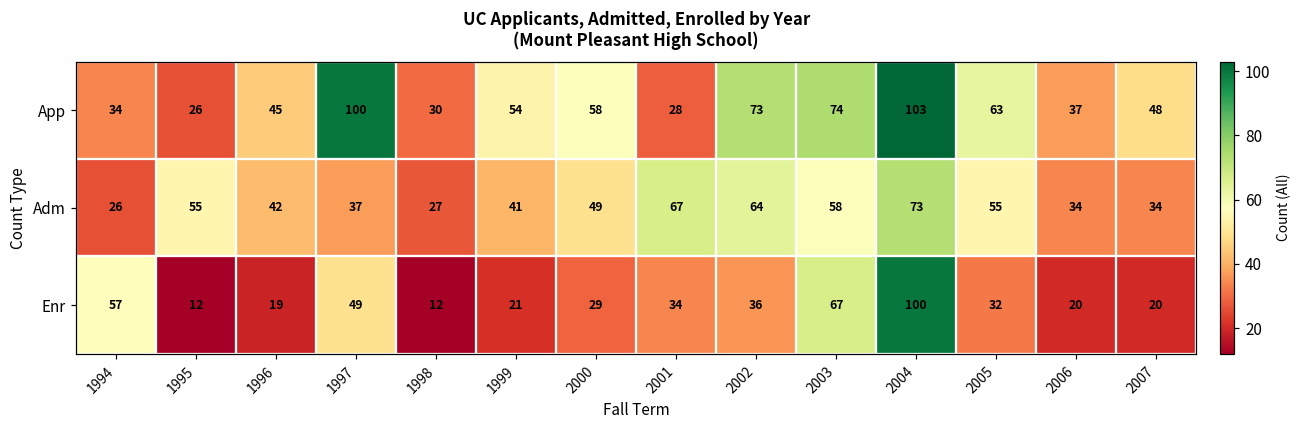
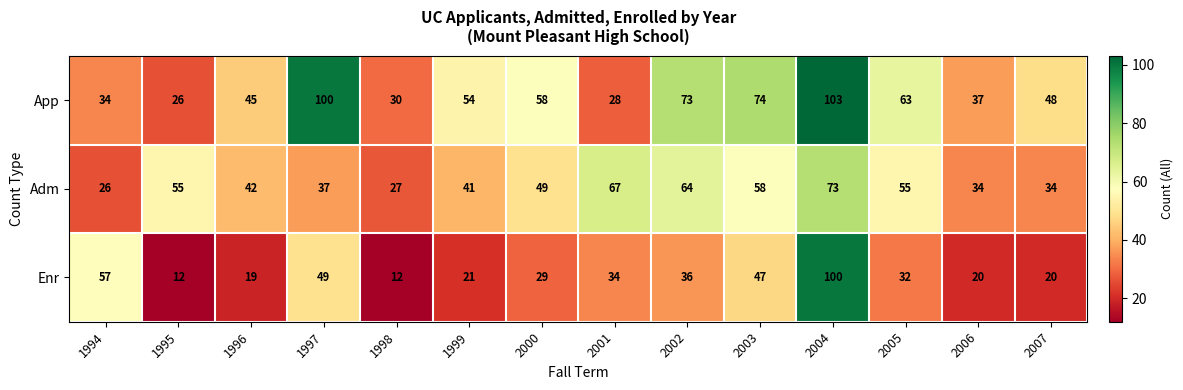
  {
    "App": {
      "1994": 34,
      "1995": 26,
      "1996": 45,
      "1997": 100,
      "1998": 30,
      "1999": 54,
      "2000": 58,
      "2001": 28,
      "2002": 73,
      "2003": 74,
      "2004": 103,
      "2005": 63,
      "2006": 37,
      "2007": 48
    },
    "Adm": {
      "1994": 26,
      "1995": 55,
      "1996": 42,
      "1997": 37,
      "1998": 27,
      "1999": 41,
      "2000": 49,
      "2001": 67,
      "2002": 64,
      "2003": 58,
      "2004": 73,
      "2005": 55,
      "2006": 34,
      "2007": 34
    },
    "Enr": {
      "1994": 57,
      "1995": 12,
      "1996": 19,
      "1997": 49,
      "1998": 12,
      "1999": 21,
      "2000": 29,
      "2001": 34,
      "2002": 36,
-     "2003": 67,
+     "2003": 47,
      "2004": 100,
      "2005": 32,
      "2006": 20,
      "2007": 20
    }
  }
